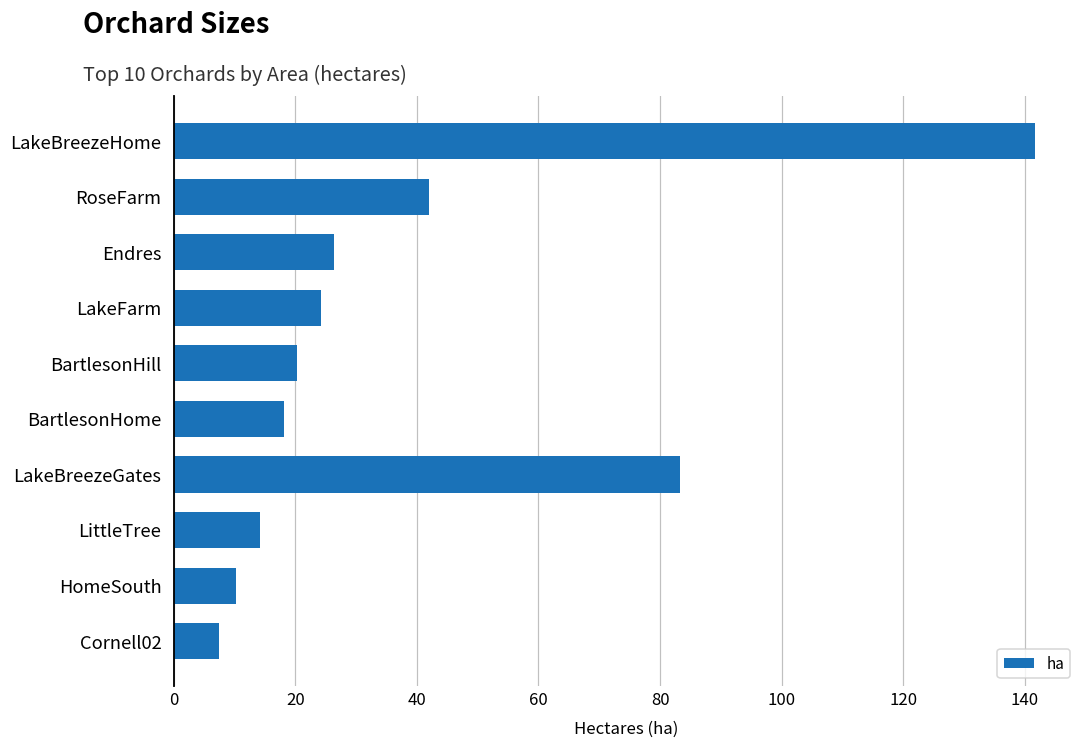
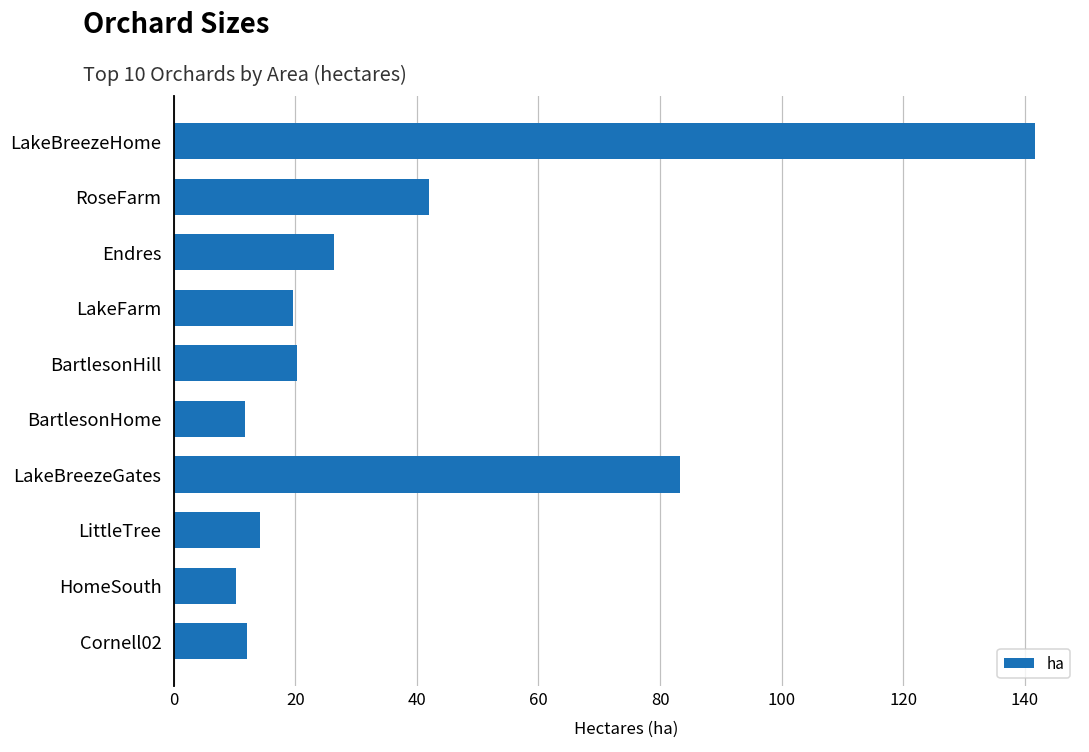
  {
    "LakeBreezeHome": 142,
    "RoseFarm": 42,
    "Endres": 26,
-   "LakeFarm": 24,
+   "LakeFarm": 20,
    "BartlesonHill": 20,
-   "BartlesonHome": 18,
+   "BartlesonHome": 12,
    "LakeBreezeGates": 83,
    "LittleTree": 14,
    "HomeSouth": 10,
-   "Cornell02": 7
+   "Cornell02": 12
  }
